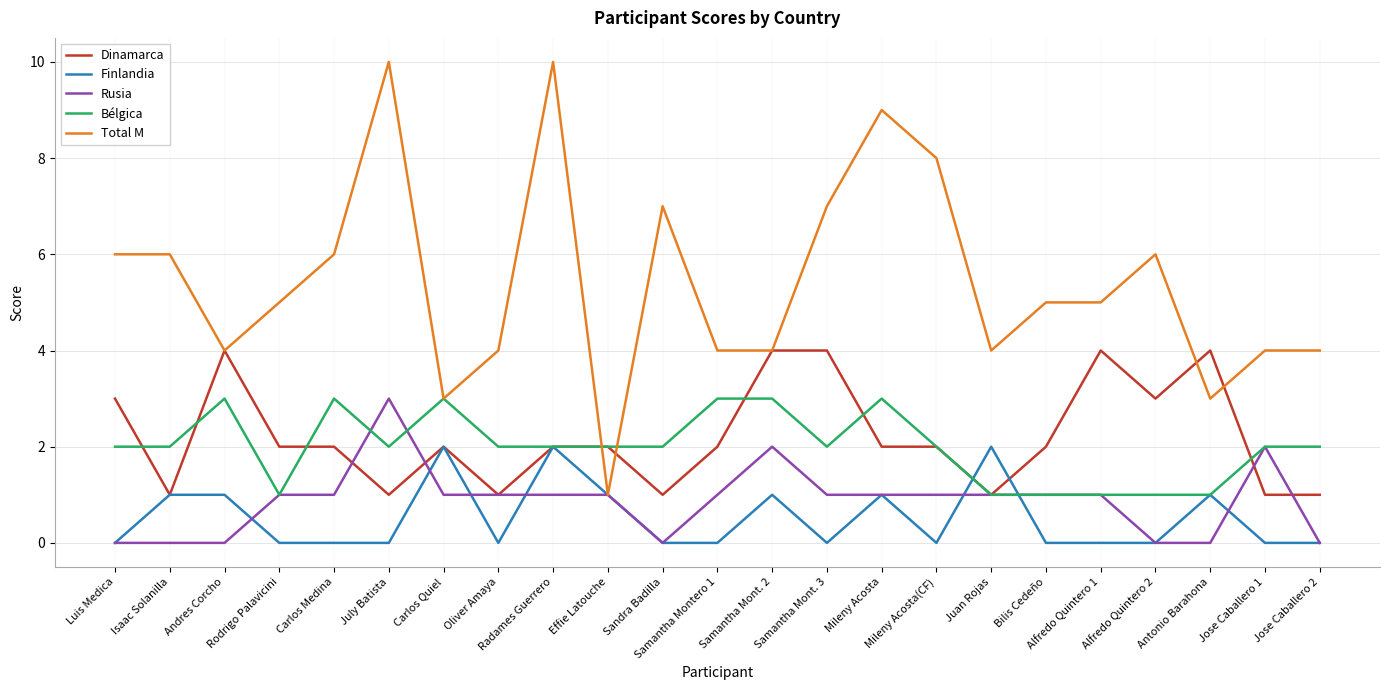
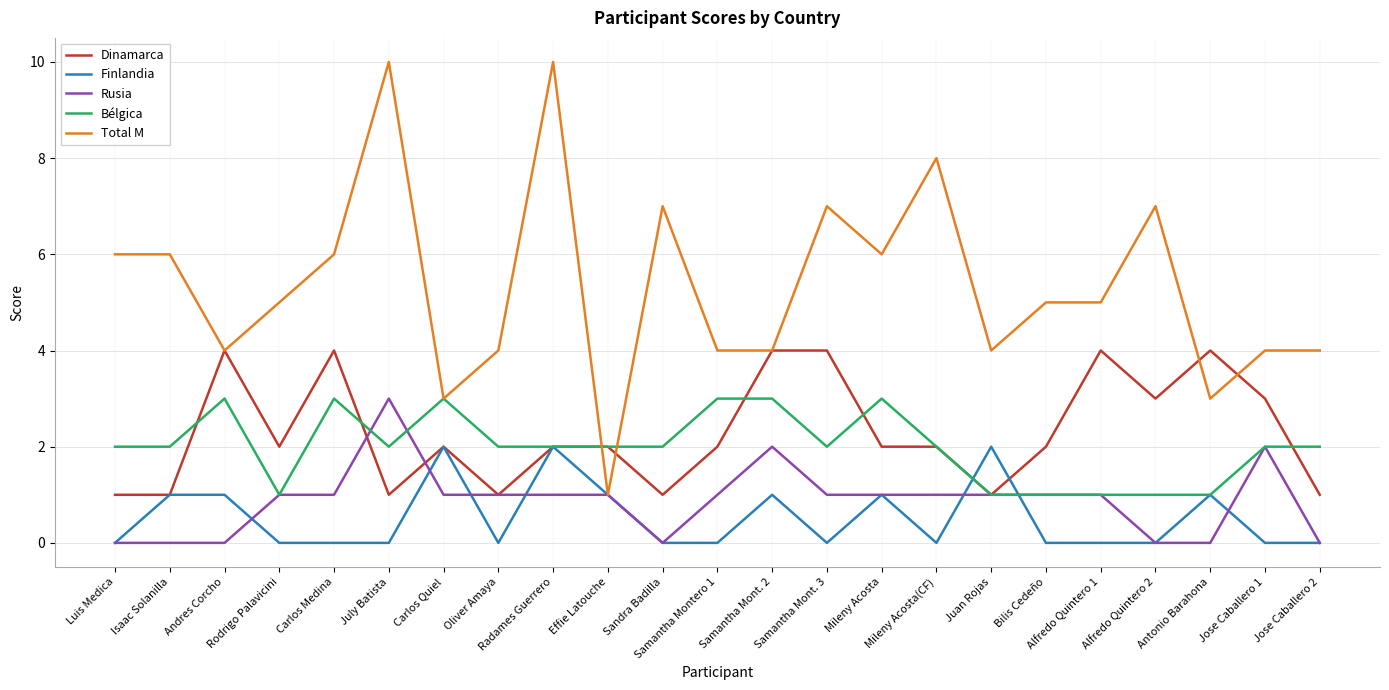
  {
    "Dinamarca": {
-     "Luis Medica": 3,
+     "Luis Medica": 1,
      "Rodrigo Palavicini": 2,
-     "Carlos Medina": 2,
+     "Carlos Medina": 4,
      "July Batista": 1,
      "Sandra Badilla": 1,
      "Samantha Montero 1": 2,
      "Samantha Mont. 3": 4,
      "Mileny Acosta": 2,
      "Bilis Cedeño": 2,
      "Alfredo Quintero 1": 4,
      "Alfredo Quintero 2": 3,
      "Antonio Barahona": 4,
-     "Jose Caballero 1": 1,
+     "Jose Caballero 1": 3,
      "Jose Caballero 2": 1
    },
    "Finlandia": {
      "Andres Corcho": 1,
      "Rodrigo Palavicini": 0,
      "Carlos Medina": 0,
      "July Batista": 0,
      "Oliver Amaya": 0,
      "Samantha Montero 1": 0,
      "Samantha Mont. 2": 1,
      "Samantha Mont. 3": 0,
      "Mileny Acosta(CF)": 0,
      "Juan Rojas": 2,
      "Bilis Cedeño": 0,
      "Alfredo Quintero 1": 0,
      "Jose Caballero 1": 0
    },
    "Rusia": {
      "Isaac Solanilla": 0,
      "Andres Corcho": 0,
      "Carlos Medina": 1,
      "July Batista": 3,
      "Carlos Quiel": 1,
      "Radames Guerrero": 1,
      "Samantha Montero 1": 1,
      "Samantha Mont. 2": 2,
      "Samantha Mont. 3": 1,
      "Mileny Acosta(CF)": 1,
      "Antonio Barahona": 0
    },
    "Bélgica": {
      "Luis Medica": 2,
      "Isaac Solanilla": 2,
      "Andres Corcho": 3,
      "Carlos Medina": 3,
      "July Batista": 2,
      "Oliver Amaya": 2,
      "Sandra Badilla": 2,
      "Samantha Montero 1": 3,
      "Samantha Mont. 2": 3,
      "Samantha Mont. 3": 2,
      "Mileny Acosta": 3,
      "Alfredo Quintero 2": 1,
      "Jose Caballero 2": 2
    },
    "Total M": {
      "Luis Medica": 6,
      "Isaac Solanilla": 6,
      "Rodrigo Palavicini": 5,
      "Carlos Medina": 6,
      "July Batista": 10,
      "Oliver Amaya": 4,
      "Radames Guerrero": 10,
      "Sandra Badilla": 7,
      "Samantha Montero 1": 4,
      "Samantha Mont. 3": 7,
-     "Mileny Acosta": 9,
+     "Mileny Acosta": 6,
      "Mileny Acosta(CF)": 8,
      "Juan Rojas": 4,
      "Bilis Cedeño": 5,
      "Alfredo Quintero 1": 5,
-     "Alfredo Quintero 2": 6,
+     "Alfredo Quintero 2": 7,
      "Antonio Barahona": 3,
      "Jose Caballero 1": 4,
      "Jose Caballero 2": 4
    }
  }
